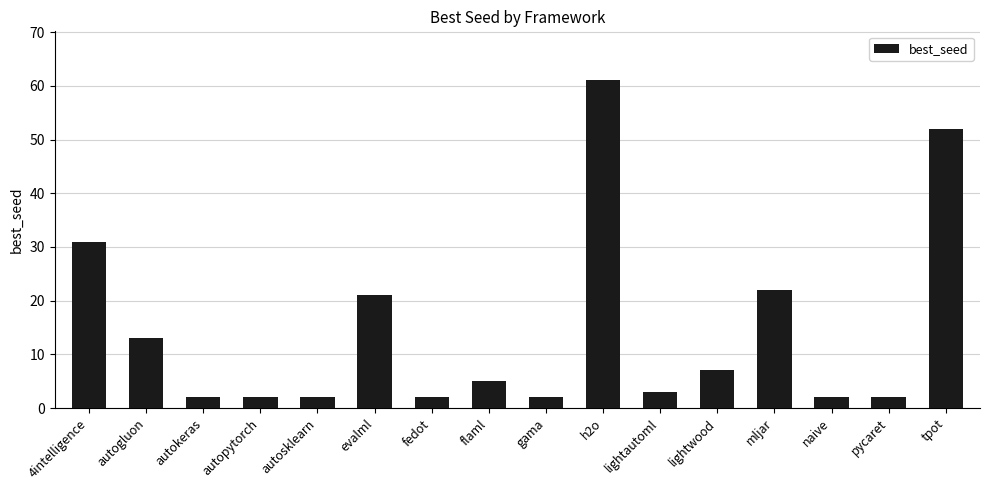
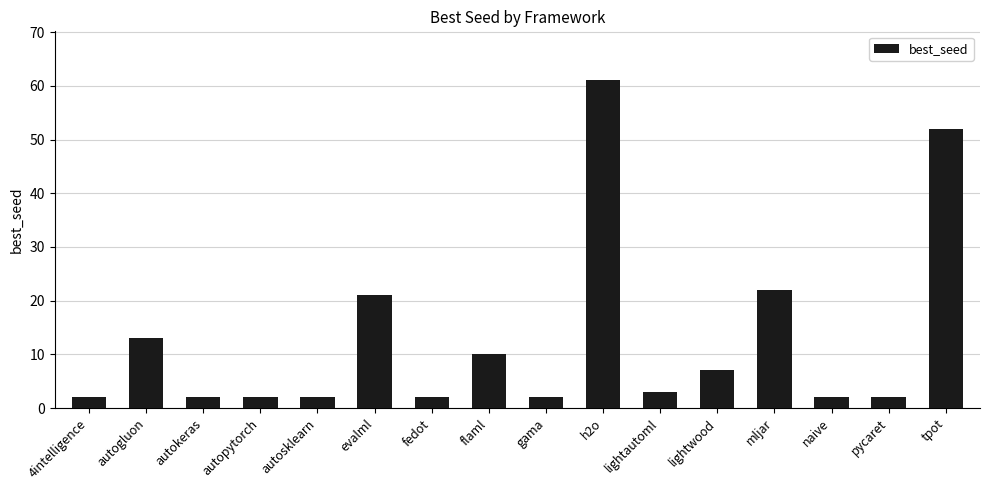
  {
-   "4intelligence": 31,
+   "4intelligence": 2,
    "autogluon": 13,
    "autokeras": 2,
    "autopytorch": 2,
    "autosklearn": 2,
    "evalml": 21,
    "fedot": 2,
-   "flaml": 5,
+   "flaml": 10,
    "gama": 2,
    "h2o": 61,
    "lightautoml": 3,
    "lightwood": 7,
    "mljar": 22,
    "naive": 2,
    "pycaret": 2,
    "tpot": 52
  }
